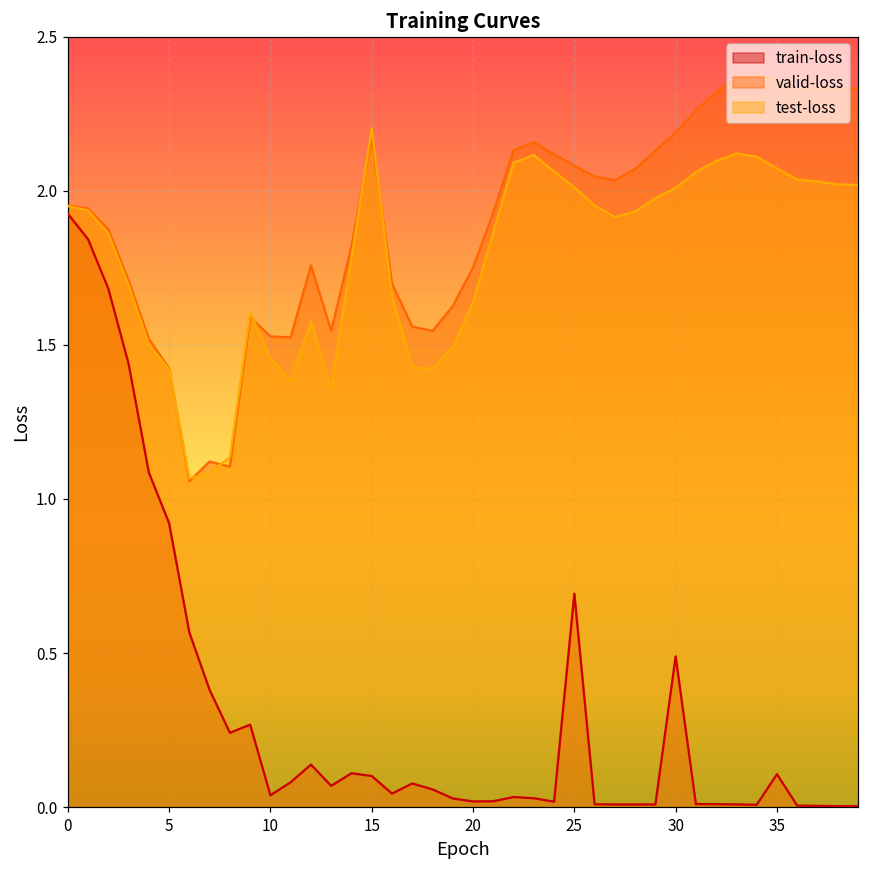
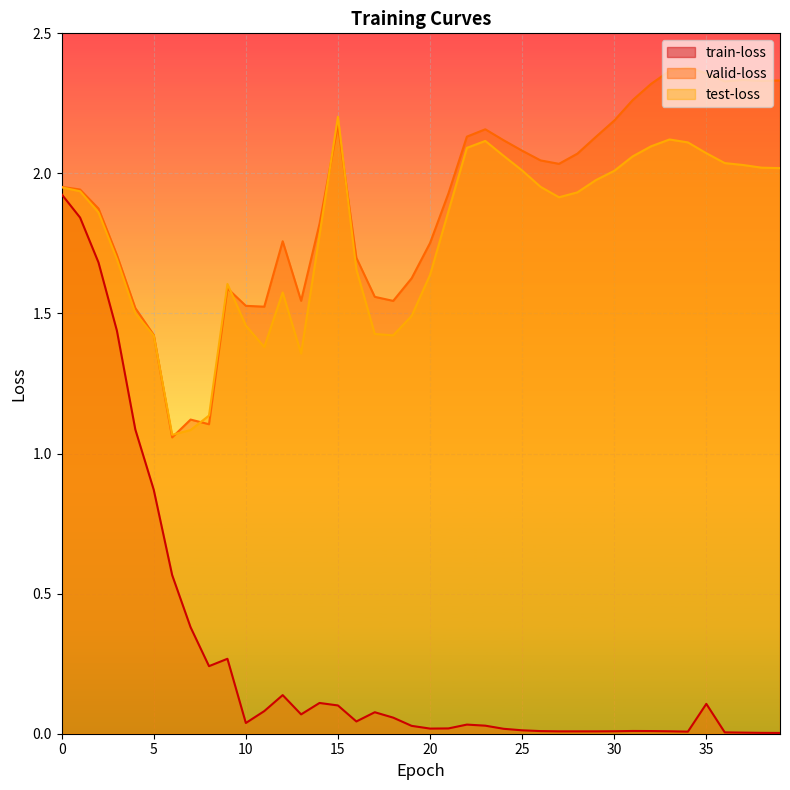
  {
    "train-loss": {
      "0": 1.93,
-     "5": 0.92,
+     "5": 0.87,
      "10": 0.04,
      "15": 0.10,
      "20": 0.02,
-     "25": 0.69,
-     "30": 0.49,
+     "25": 0.01,
+     "30": 0.01,
      "35": 0.11
    }
  }
